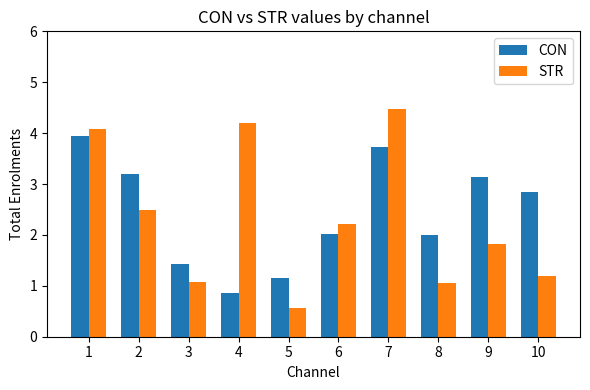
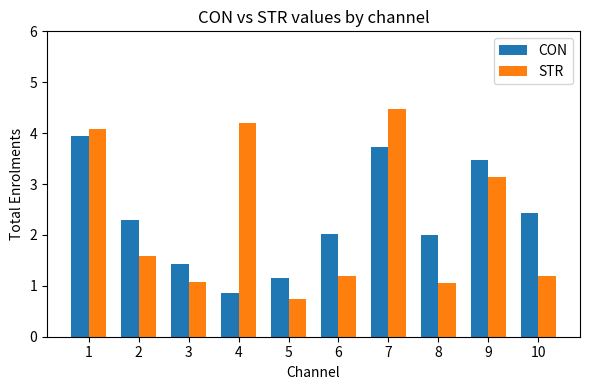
  {
    "CON": {
      "1": 3.9,
-     "2": 3.2,
+     "2": 2.3,
      "3": 1.4,
      "4": 0.9,
      "5": 1.1,
      "6": 2.0,
      "7": 3.7,
      "8": 2.0,
-     "9": 3.1,
-     "10": 2.8
+     "9": 3.5,
+     "10": 2.4
    },
    "STR": {
      "1": 4.1,
-     "2": 2.5,
+     "2": 1.6,
      "3": 1.1,
      "4": 4.2,
-     "5": 0.6,
-     "6": 2.2,
+     "5": 0.7,
+     "6": 1.2,
      "7": 4.5,
      "8": 1.1,
-     "9": 1.8,
+     "9": 3.1,
      "10": 1.2
    }
  }
